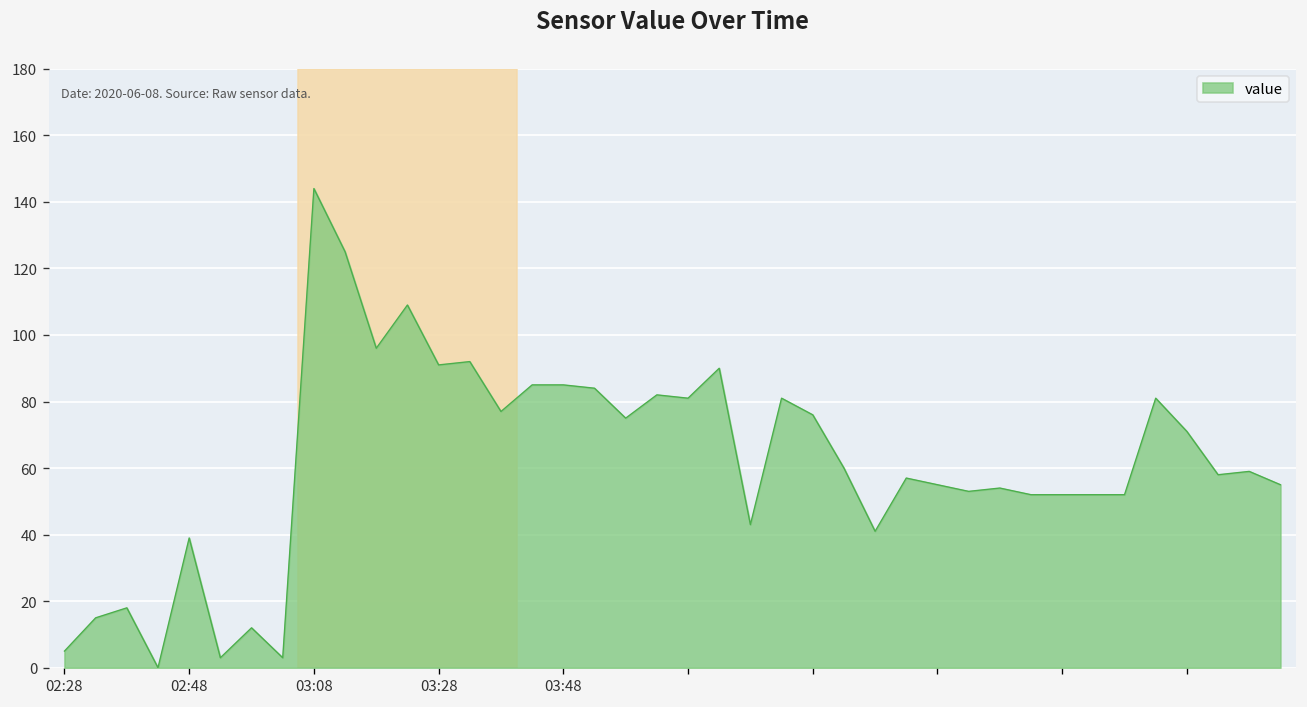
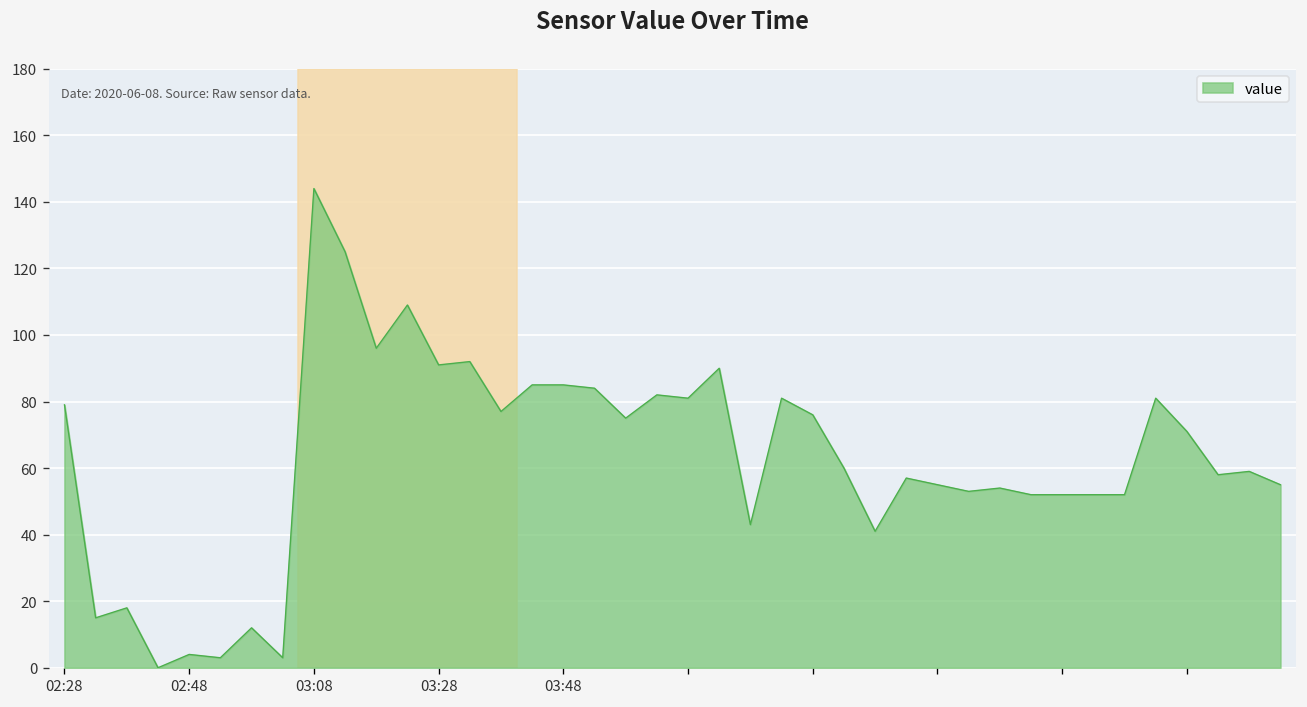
  {
-   "02:28": 5,
-   "02:48": 39,
+   "02:28": 79,
+   "02:48": 4,
    "03:08": 144,
    "03:28": 91,
    "03:48": 85
  }
